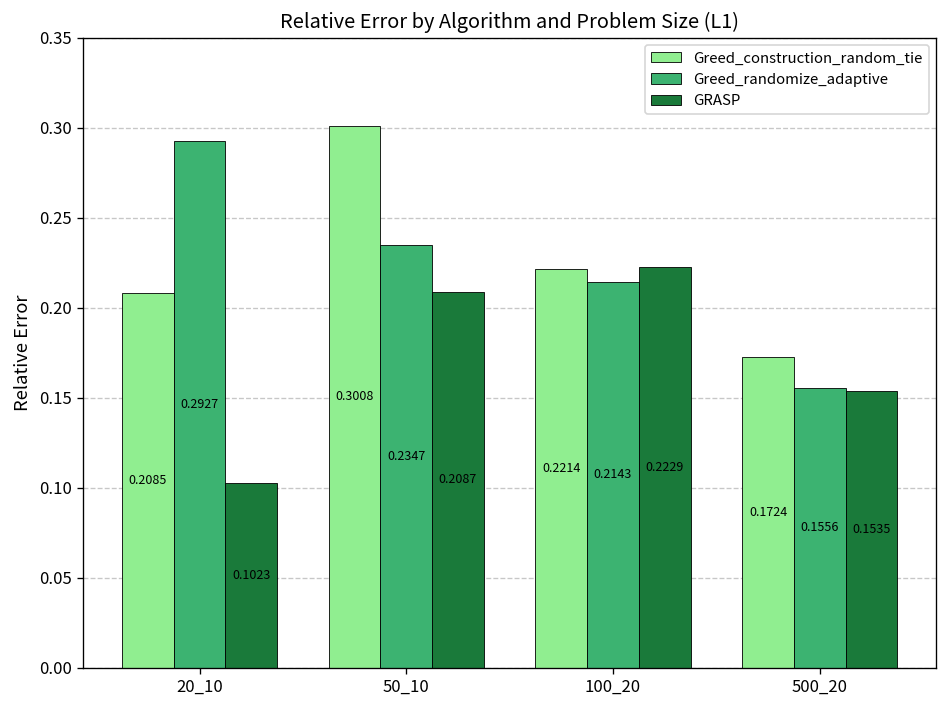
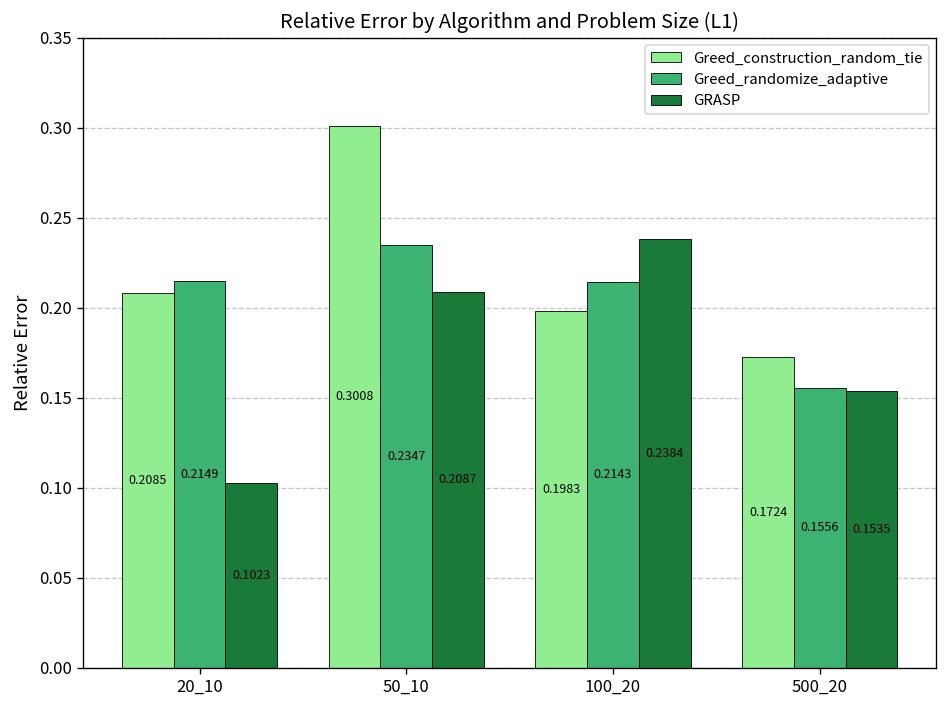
  {
    "Greed_construction_random_tie": {
      "20_10": 0.2085,
      "50_10": 0.3008,
-     "100_20": 0.2214,
+     "100_20": 0.1983,
      "500_20": 0.1724
    },
    "Greed_randomize_adaptive": {
-     "20_10": 0.2927,
+     "20_10": 0.2149,
      "50_10": 0.2347,
      "100_20": 0.2143,
      "500_20": 0.1556
    },
    "GRASP": {
      "20_10": 0.1023,
      "50_10": 0.2087,
-     "100_20": 0.2229,
+     "100_20": 0.2384,
      "500_20": 0.1535
    }
  }
